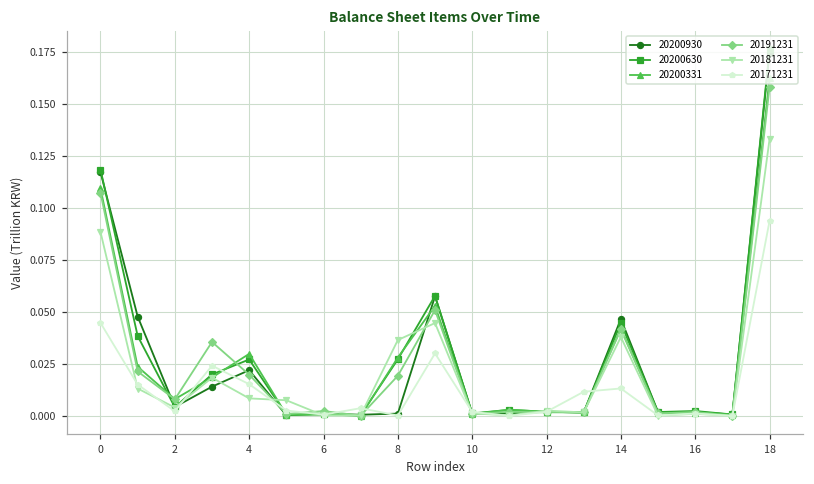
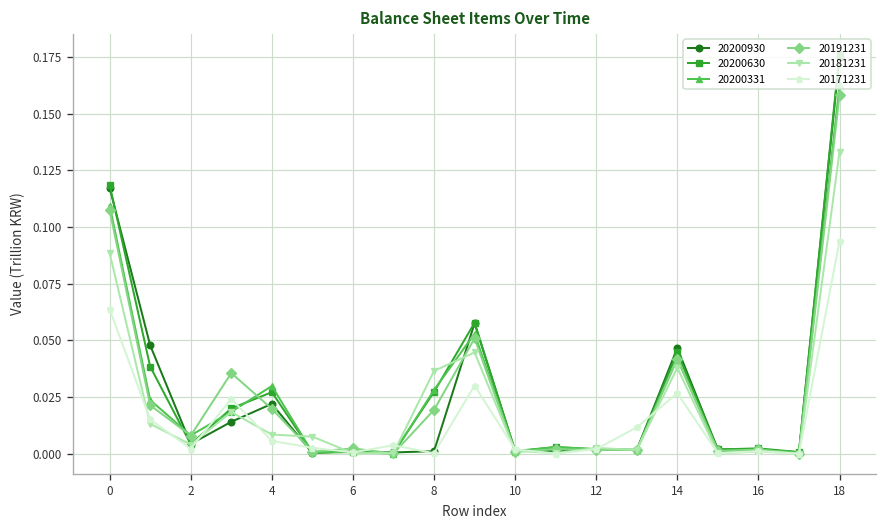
  {
    "20171231": {
-     "0": 0.045,
+     "0": 0.064,
      "2": 0.002,
-     "4": 0.015,
-     "14": 0.013,
+     "4": 0.006,
+     "14": 0.027,
      "18": 0.094
    }
  }
